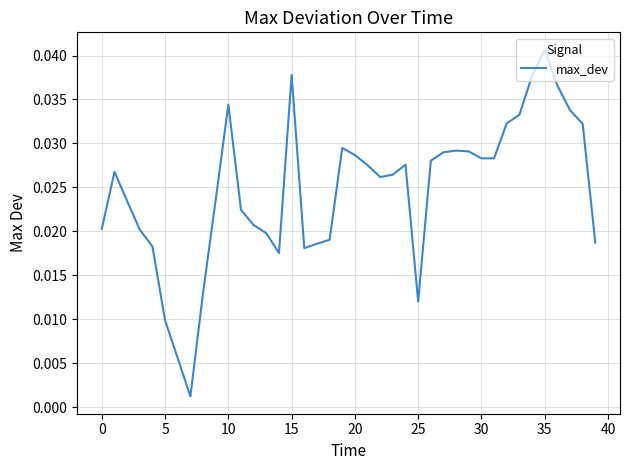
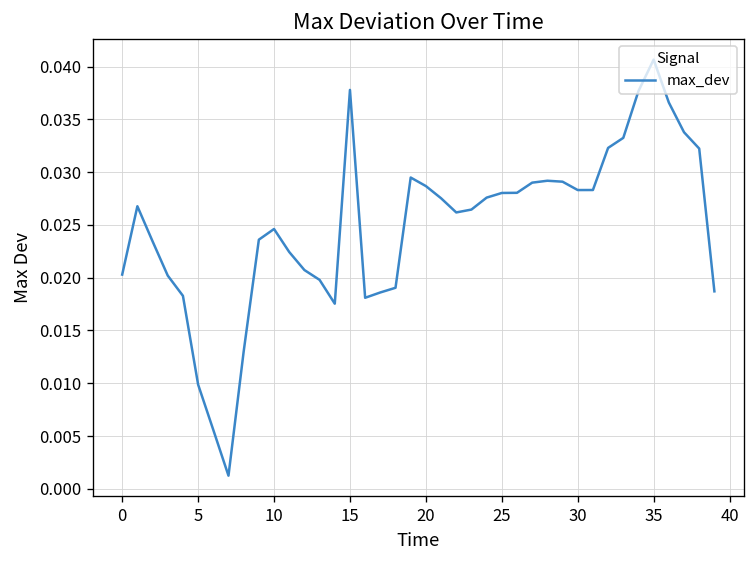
  {
    "0": 0.020,
    "5": 0.010,
-   "10": 0.034,
+   "10": 0.025,
    "15": 0.038,
    "20": 0.029,
-   "25": 0.012,
+   "25": 0.028,
    "30": 0.028
  }
